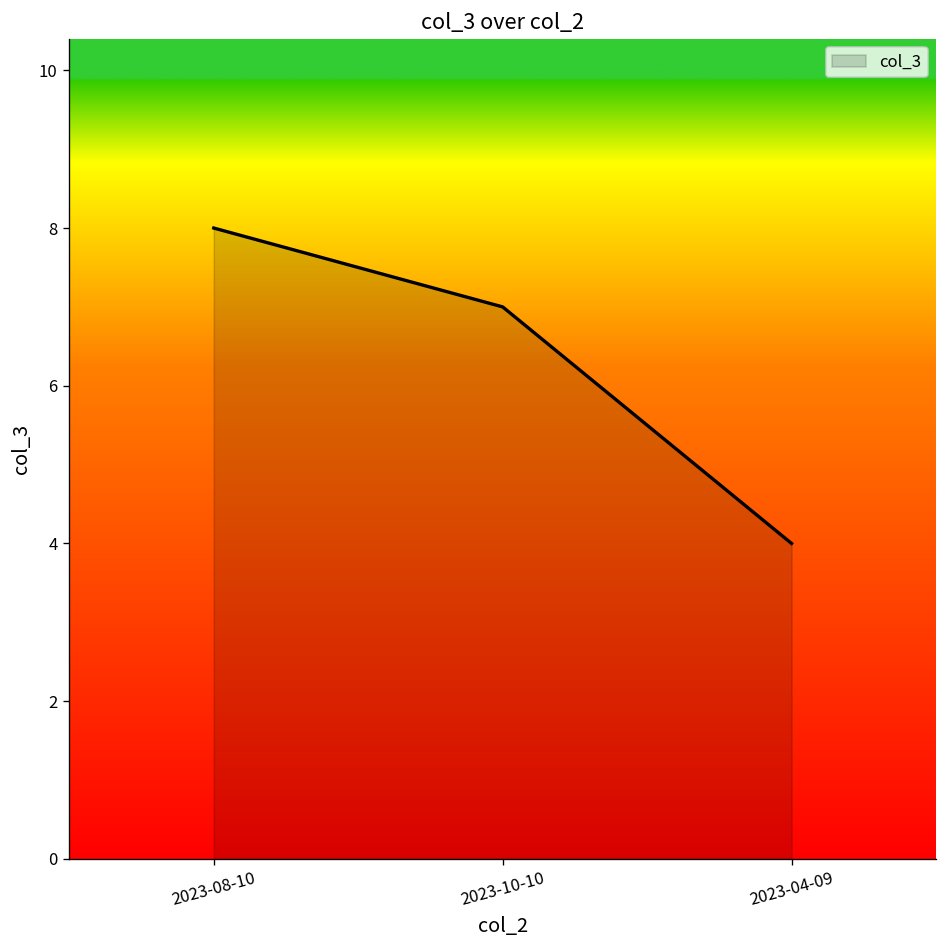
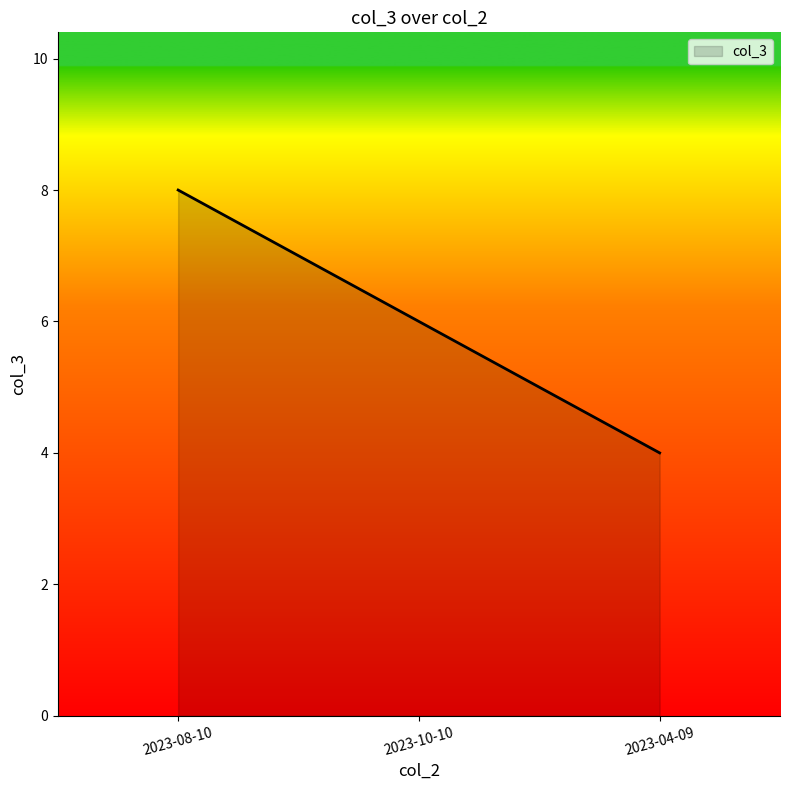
  {
    "2023-08-10": 8,
-   "2023-10-10": 7,
+   "2023-10-10": 6,
    "2023-04-09": 4
  }
